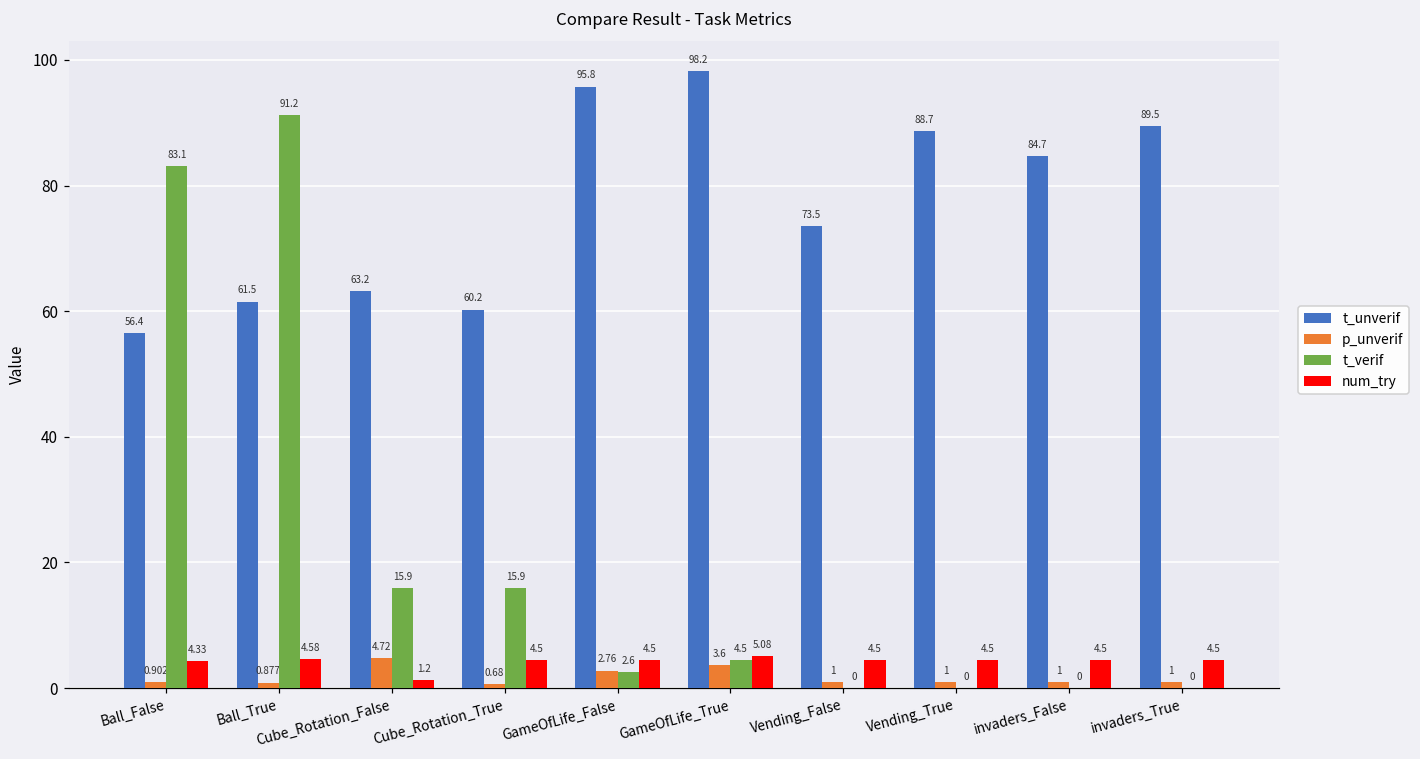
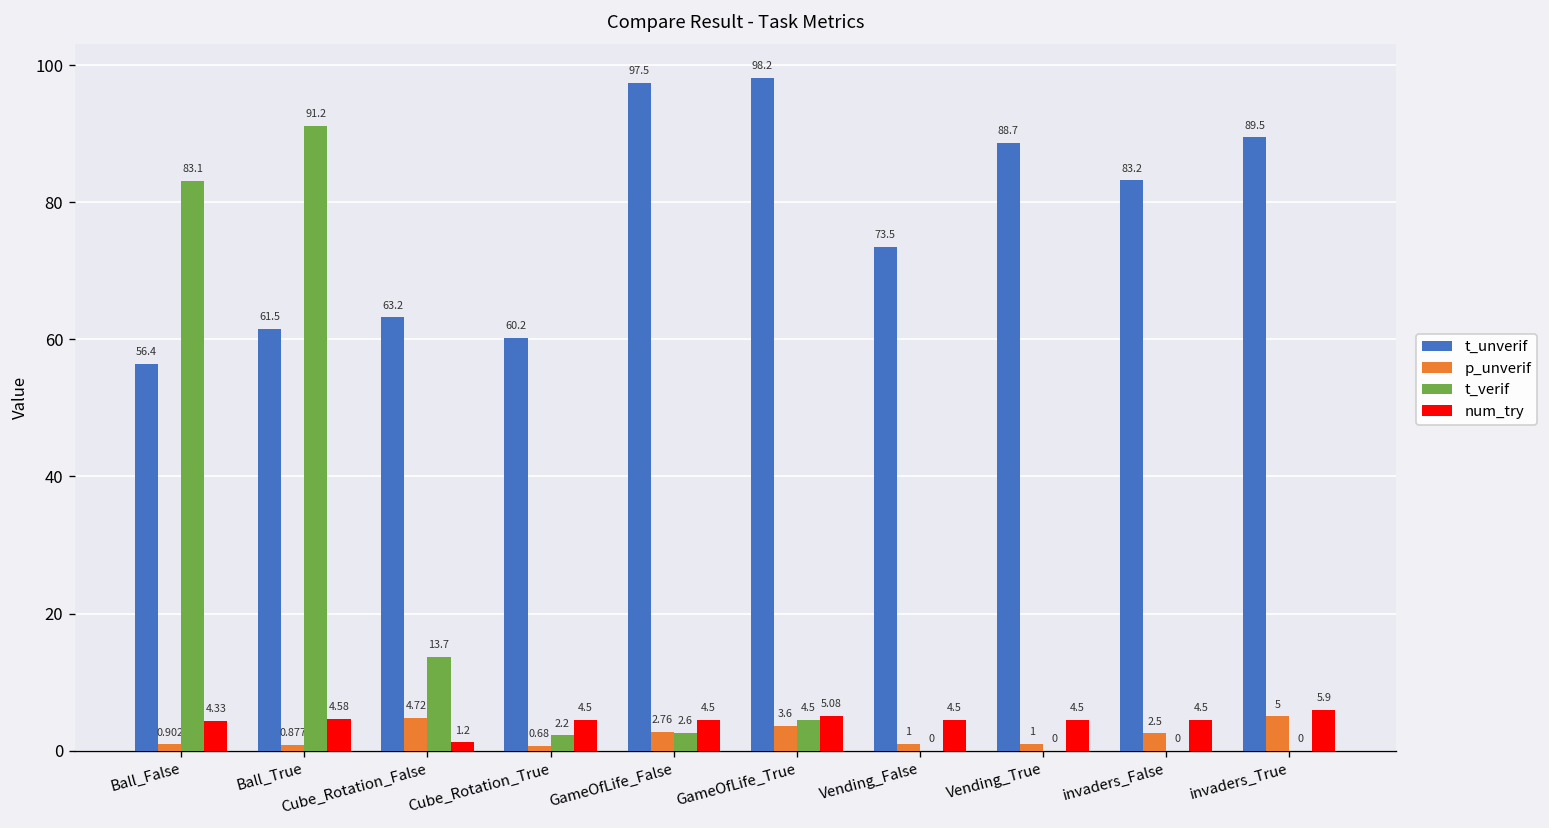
  {
    "t_unverif": {
      "Ball_False": 56.4,
      "Ball_True": 61.5,
      "Cube_Rotation_False": 63.2,
      "Cube_Rotation_True": 60.2,
-     "GameOfLife_False": 95.8,
+     "GameOfLife_False": 97.5,
      "GameOfLife_True": 98.2,
      "Vending_False": 73.5,
      "Vending_True": 88.7,
-     "invaders_False": 84.7,
+     "invaders_False": 83.2,
      "invaders_True": 89.5
    },
    "p_unverif": {
      "Ball_False": 0.902,
      "Ball_True": 0.877,
      "Cube_Rotation_False": 4.72,
      "Cube_Rotation_True": 0.68,
      "GameOfLife_False": 2.76,
      "GameOfLife_True": 3.6,
      "Vending_False": 1,
      "Vending_True": 1,
-     "invaders_False": 1,
-     "invaders_True": 1
+     "invaders_False": 2.5,
+     "invaders_True": 5
    },
    "t_verif": {
      "Ball_False": 83.1,
      "Ball_True": 91.2,
-     "Cube_Rotation_False": 15.9,
-     "Cube_Rotation_True": 15.9,
+     "Cube_Rotation_False": 13.7,
+     "Cube_Rotation_True": 2.2,
      "GameOfLife_False": 2.6,
      "GameOfLife_True": 4.5,
      "Vending_False": 0,
      "Vending_True": 0,
      "invaders_False": 0,
      "invaders_True": 0
    },
    "num_try": {
      "Ball_False": 4.33,
      "Ball_True": 4.58,
      "Cube_Rotation_False": 1.2,
      "Cube_Rotation_True": 4.5,
      "GameOfLife_False": 4.5,
      "GameOfLife_True": 5.08,
      "Vending_False": 4.5,
      "Vending_True": 4.5,
      "invaders_False": 4.5,
-     "invaders_True": 4.5
+     "invaders_True": 5.9
    }
  }
